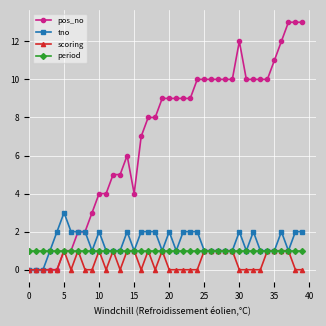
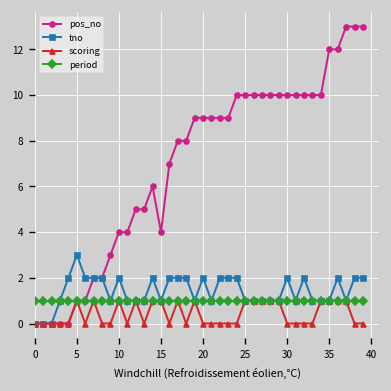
  {
    "pos_no": {
      "10": 4,
      "15": 4,
      "20": 9,
      "25": 10,
-     "30": 12,
-     "35": 11
+     "30": 10,
+     "35": 12
    },
    "tno": {
      "5": 3,
      "10": 2,
      "20": 2,
      "30": 2
    },
    "scoring": {
      "20": 0,
      "30": 0
    },
    "period": {
      "0": 1,
      "20": 1,
      "30": 1
    }
  }
